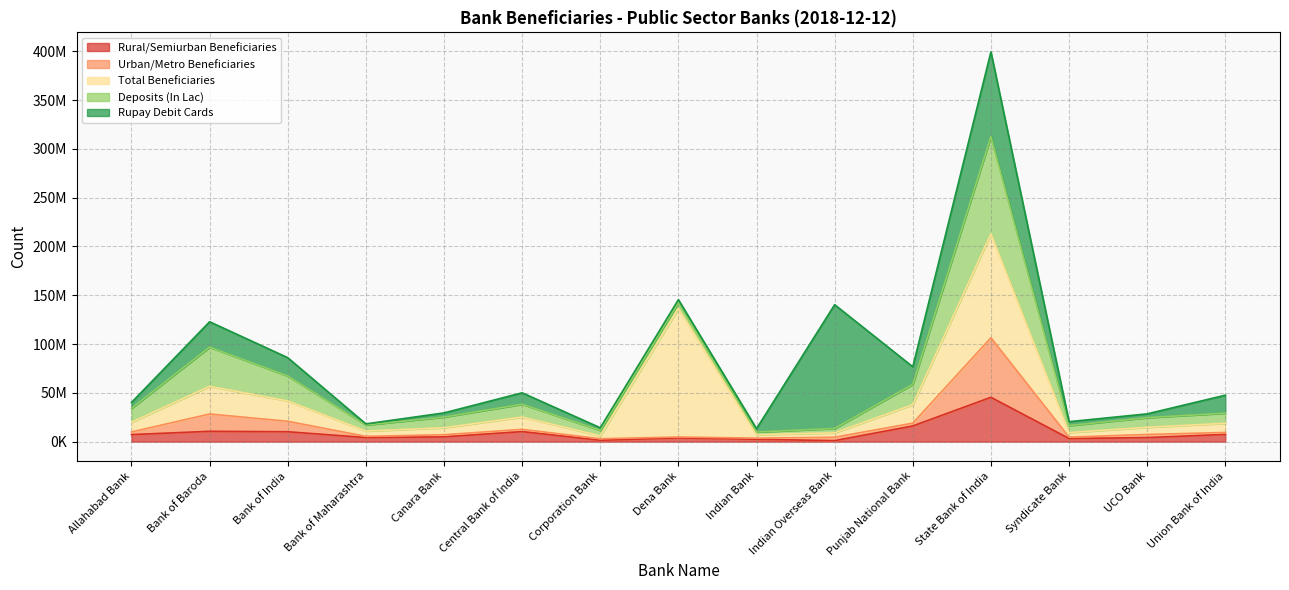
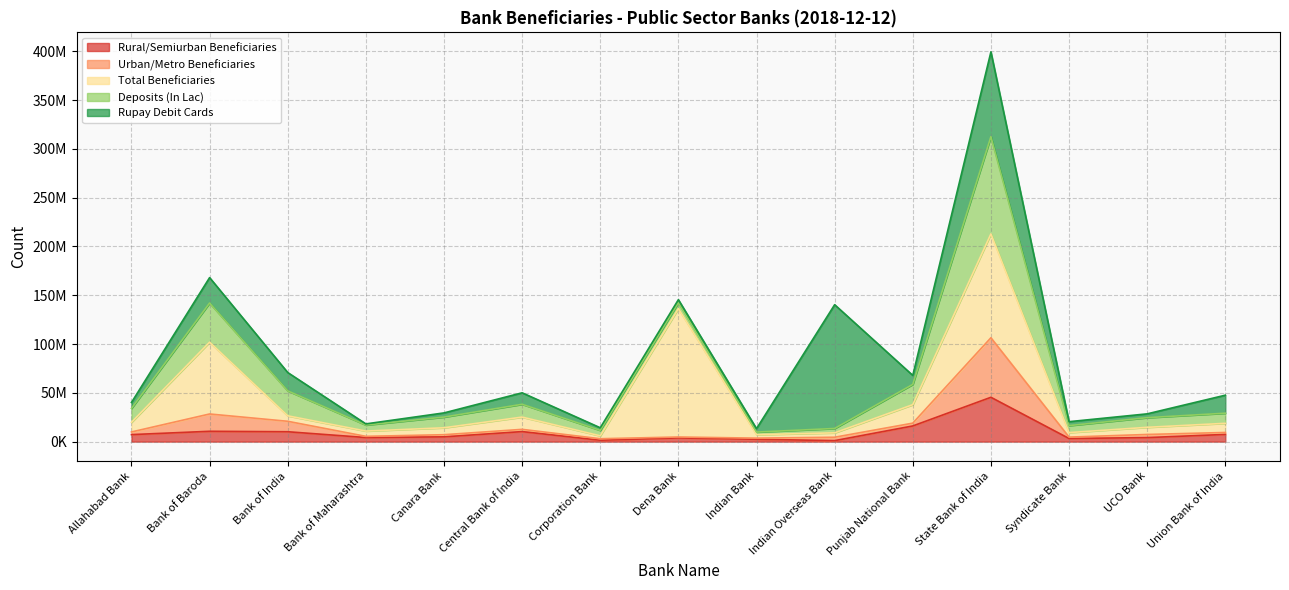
  {
    "Rural/Semiurban Beneficiaries": {
      "Allahabad Bank": 10000000,
      "Bank of Baroda": 10000000,
      "Bank of India": 10000000,
      "Indian Overseas Bank": 0,
      "Punjab National Bank": 20000000,
      "State Bank of India": 50000000,
      "UCO Bank": 0
    },
    "Urban/Metro Beneficiaries": {
      "Allahabad Bank": 0,
      "Bank of Baroda": 20000000,
      "Bank of India": 10000000,
      "Indian Overseas Bank": 0,
      "Punjab National Bank": 0,
      "State Bank of India": 60000000,
      "UCO Bank": 0
    },
    "Total Beneficiaries": {
      "Allahabad Bank": 10000000,
-     "Bank of Baroda": 30000000,
-     "Bank of India": 20000000,
+     "Bank of Baroda": 70000000,
+     "Bank of India": 10000000,
      "Bank of Maharashtra": 10000000,
      "Canara Bank": 10000000,
      "Central Bank of India": 10000000,
      "Corporation Bank": 0,
      "Dena Bank": 130000000,
      "Indian Bank": 0,
      "Indian Overseas Bank": 0,
      "Punjab National Bank": 20000000,
      "State Bank of India": 110000000,
      "Syndicate Bank": 0,
      "UCO Bank": 10000000,
      "Union Bank of India": 10000000
    },
    "Deposits (In Lac)": {
      "Allahabad Bank": 10000000,
      "Bank of Baroda": 40000000,
      "Bank of India": 30000000,
      "Canara Bank": 10000000,
      "Central Bank of India": 10000000,
      "Corporation Bank": 10000000,
      "Dena Bank": 10000000,
      "Indian Bank": 0,
      "Indian Overseas Bank": 0,
      "Punjab National Bank": 20000000,
      "State Bank of India": 100000000,
      "Syndicate Bank": 10000000,
      "UCO Bank": 10000000,
      "Union Bank of India": 10000000
    },
    "Rupay Debit Cards": {
      "Allahabad Bank": 10000000,
      "Bank of Baroda": 30000000,
      "Bank of India": 20000000,
      "Canara Bank": 0,
      "Central Bank of India": 10000000,
      "Corporation Bank": 0,
      "Dena Bank": 0,
      "Indian Bank": 0,
      "Indian Overseas Bank": 130000000,
-     "Punjab National Bank": 20000000,
+     "Punjab National Bank": 10000000,
      "State Bank of India": 90000000,
      "Syndicate Bank": 0,
      "UCO Bank": 0,
      "Union Bank of India": 20000000
    }
  }
